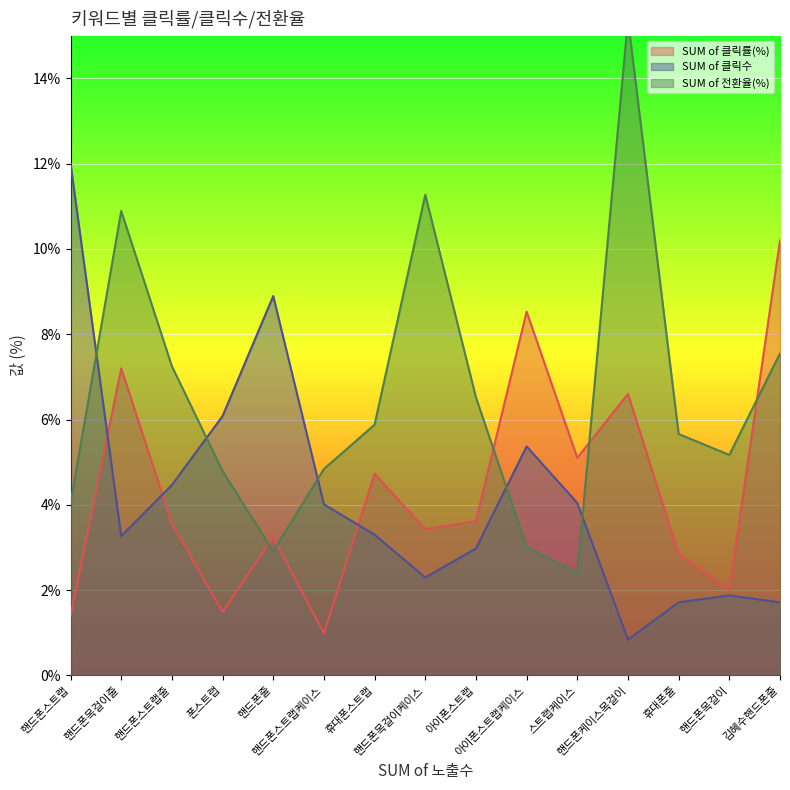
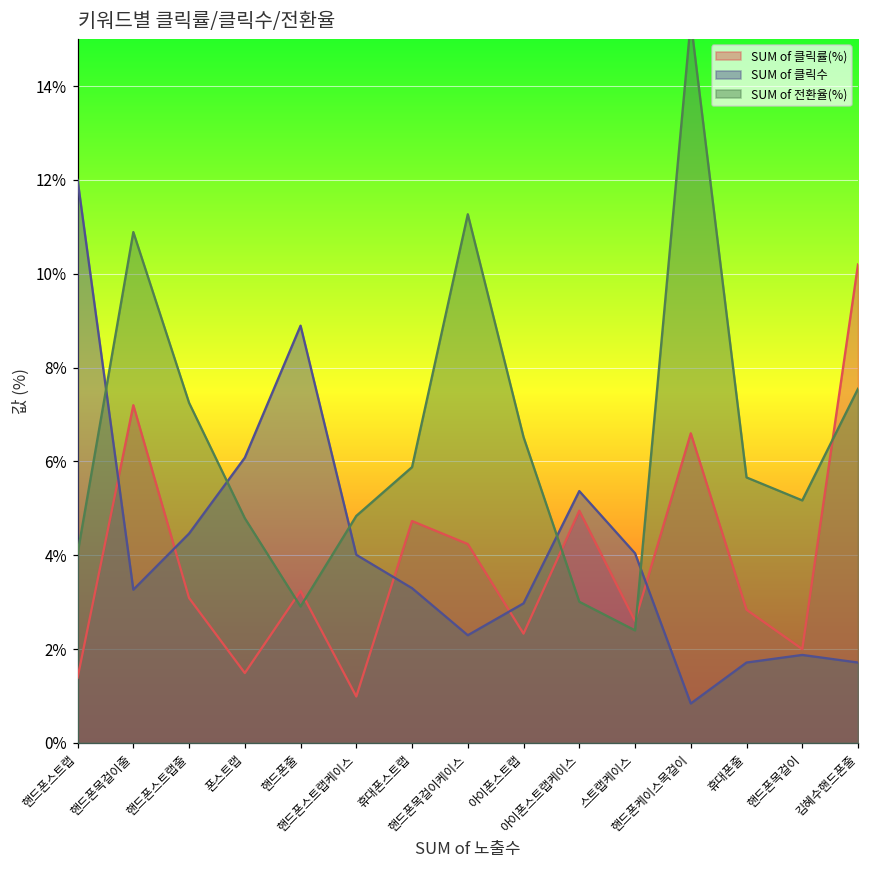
  {
    "SUM of 클릭률(%)": {
      "핸드폰스트랩": "1.4%",
      "핸드폰목걸이줄": "7.2%",
-     "핸드폰스트랩줄": "3.6%",
+     "핸드폰스트랩줄": "3.1%",
      "폰스트랩": "1.5%",
      "핸드폰줄": "3.2%",
      "핸드폰스트랩케이스": "1.0%",
      "휴대폰스트랩": "4.7%",
-     "핸드폰목걸이케이스": "3.4%",
-     "아이폰스트랩": "3.6%",
-     "아이폰스트랩케이스": "8.5%",
-     "스트랩케이스": "5.1%",
+     "핸드폰목걸이케이스": "4.2%",
+     "아이폰스트랩": "2.3%",
+     "아이폰스트랩케이스": "5.0%",
+     "스트랩케이스": "2.6%",
      "핸드폰케이스목걸이": "6.6%",
      "휴대폰줄": "2.8%",
      "핸드폰목걸이": "2.0%",
      "김혜수핸드폰줄": "10.2%"
    }
  }
